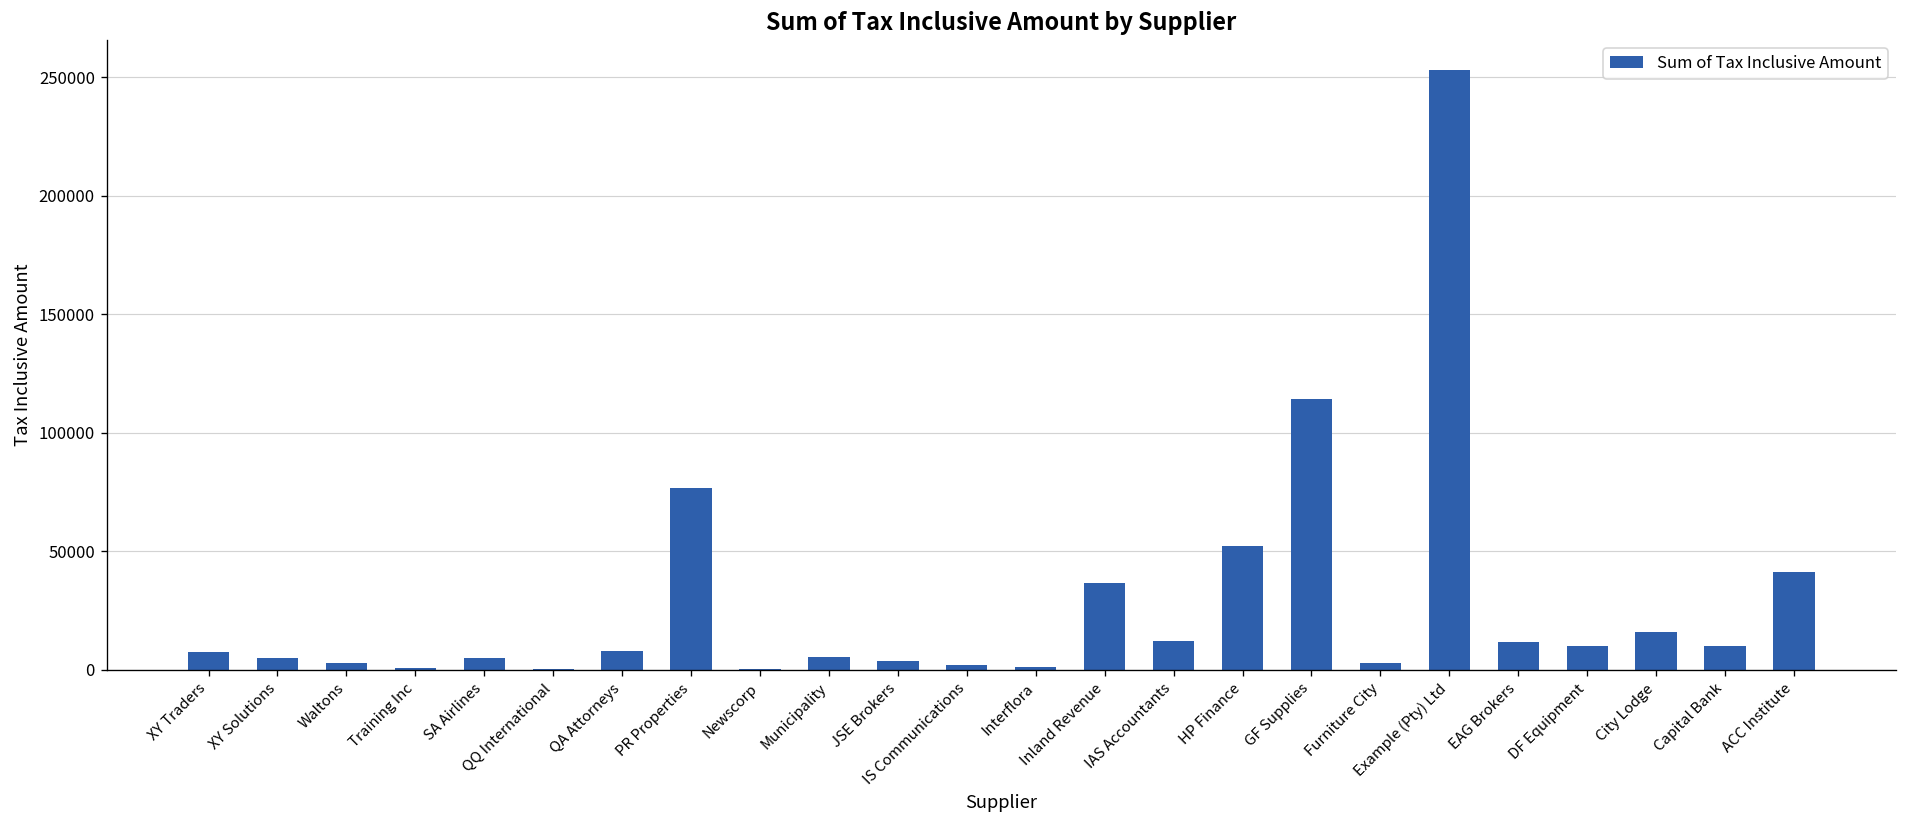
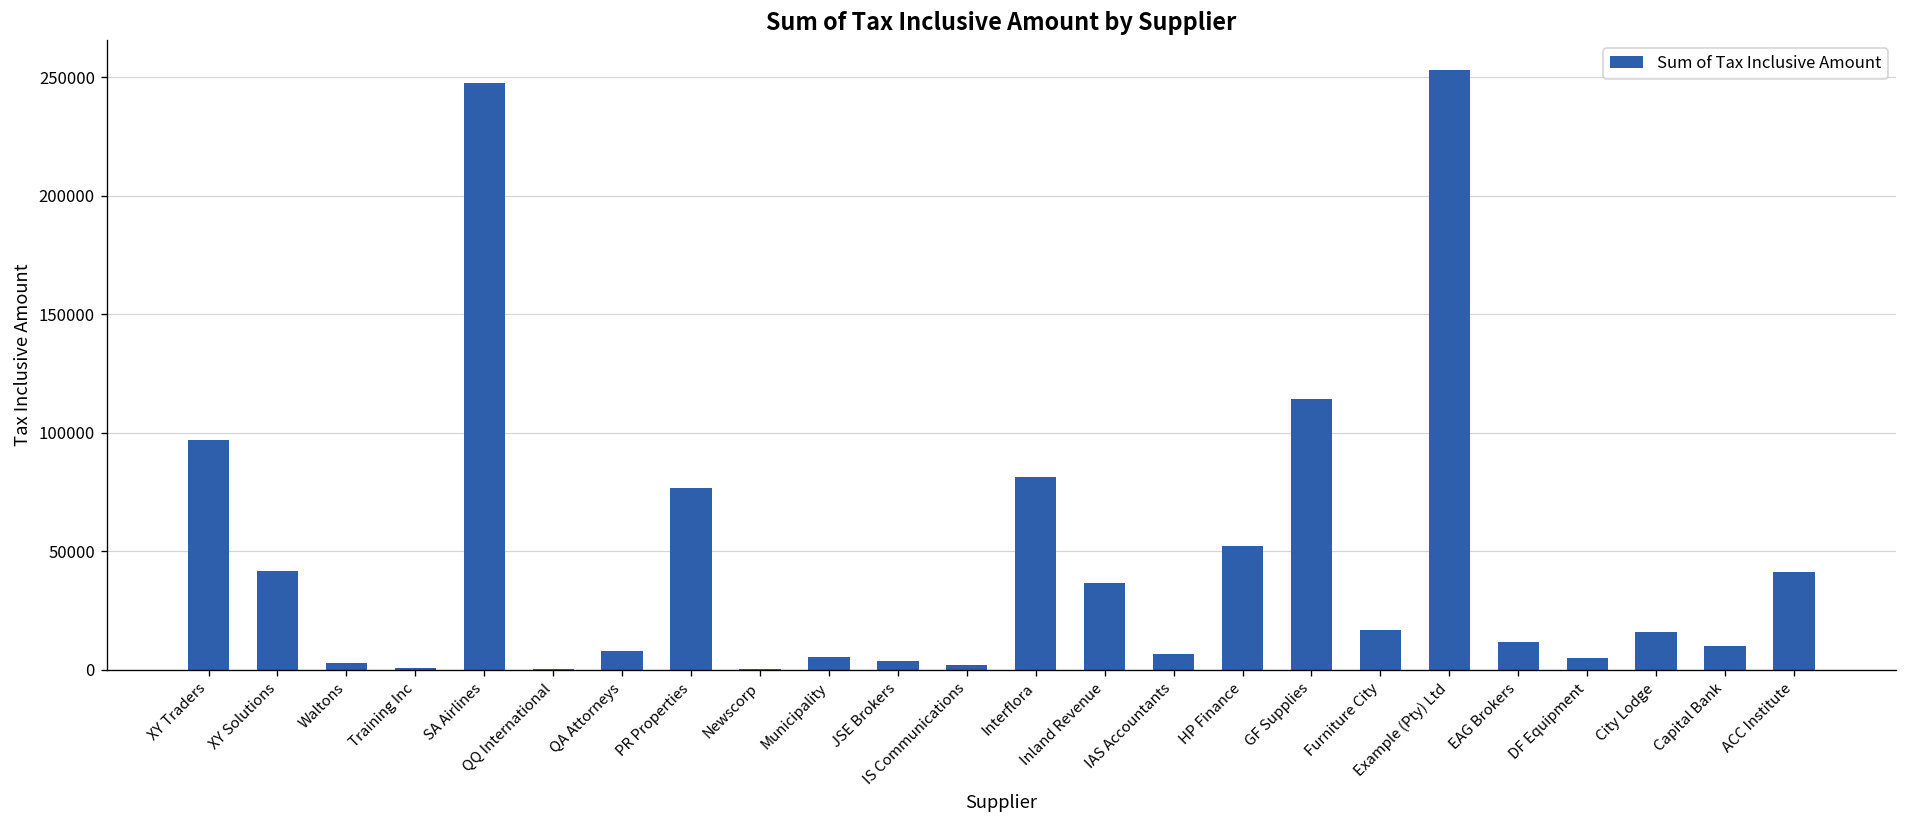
  {
-   "XY Traders": 7000,
-   "XY Solutions": 5000,
+   "XY Traders": 97000,
+   "XY Solutions": 42000,
    "Waltons": 3000,
-   "SA Airlines": 5000,
+   "SA Airlines": 248000,
    "QA Attorneys": 8000,
    "PR Properties": 77000,
    "Municipality": 6000,
    "JSE Brokers": 4000,
    "IS Communications": 2000,
-   "Interflora": 1000,
+   "Interflora": 81000,
    "Inland Revenue": 37000,
-   "IAS Accountants": 12000,
+   "IAS Accountants": 7000,
    "HP Finance": 52000,
    "GF Supplies": 114000,
-   "Furniture City": 3000,
+   "Furniture City": 17000,
    "Example (Pty) Ltd": 253000,
    "EAG Brokers": 12000,
-   "DF Equipment": 10000,
+   "DF Equipment": 5000,
    "City Lodge": 16000,
    "Capital Bank": 10000,
    "ACC Institute": 41000
  }
